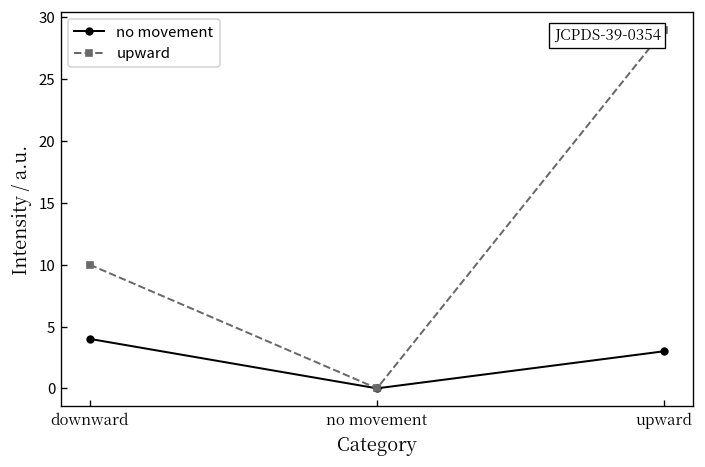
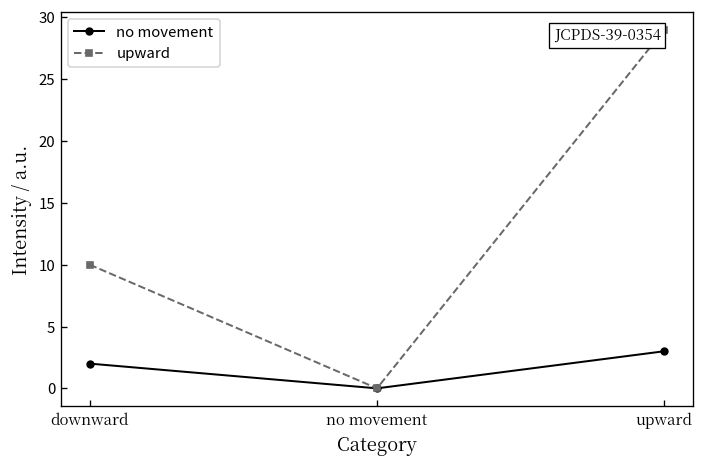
  {
    "no movement": {
-     "downward": 4,
+     "downward": 2,
      "upward": 3
    },
    "upward": {
      "downward": 10
    }
  }
